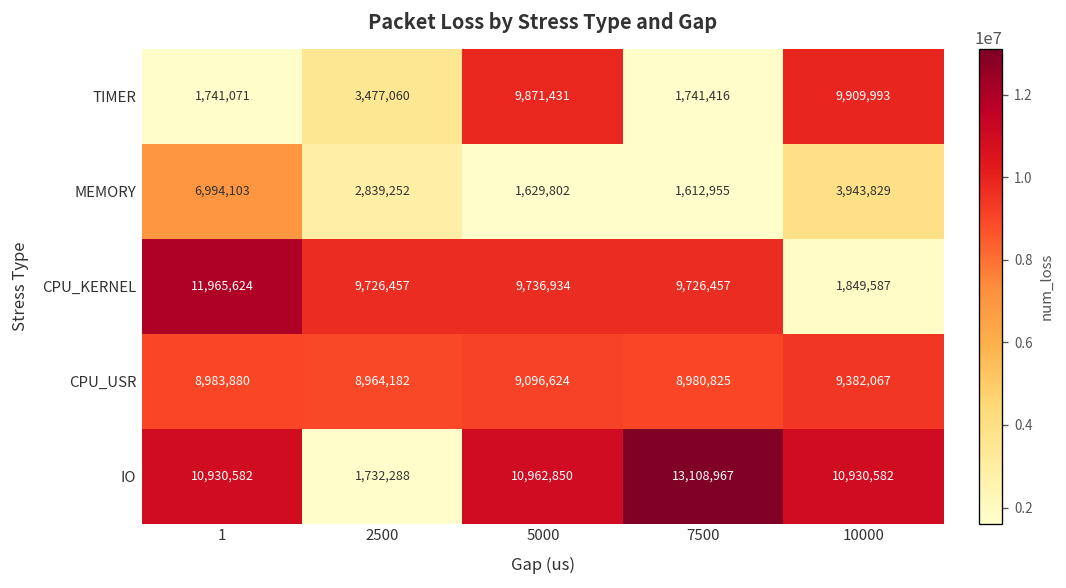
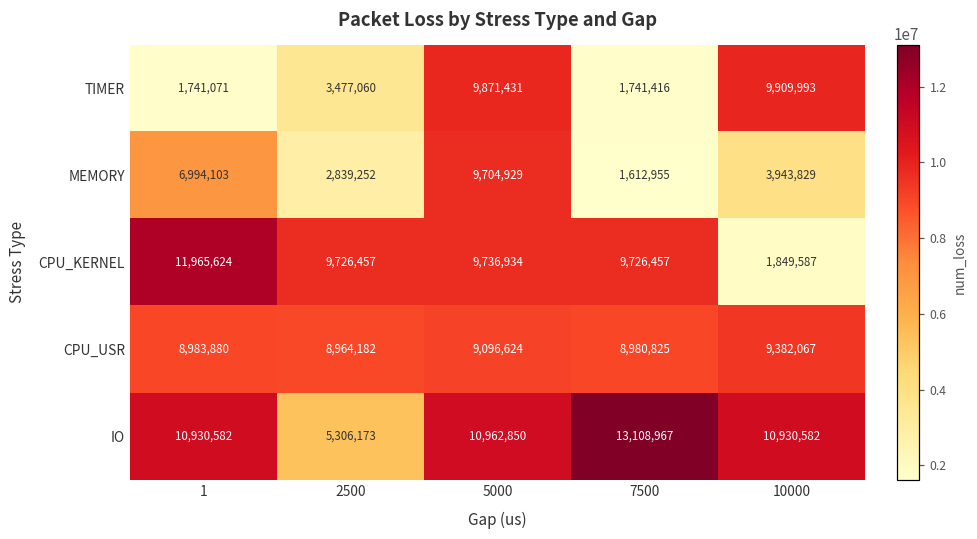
  {
    "TIMER": {
      "1": "1,741,071",
      "2500": "3,477,060",
      "5000": "9,871,431",
      "7500": "1,741,416",
      "10000": "9,909,993"
    },
    "MEMORY": {
      "1": "6,994,103",
      "2500": "2,839,252",
-     "5000": "1,629,802",
+     "5000": "9,704,929",
      "7500": "1,612,955",
      "10000": "3,943,829"
    },
    "CPU_KERNEL": {
      "1": "11,965,624",
      "2500": "9,726,457",
      "5000": "9,736,934",
      "7500": "9,726,457",
      "10000": "1,849,587"
    },
    "CPU_USR": {
      "1": "8,983,880",
      "2500": "8,964,182",
      "5000": "9,096,624",
      "7500": "8,980,825",
      "10000": "9,382,067"
    },
    "IO": {
      "1": "10,930,582",
-     "2500": "1,732,288",
+     "2500": "5,306,173",
      "5000": "10,962,850",
      "7500": "13,108,967",
      "10000": "10,930,582"
    }
  }
